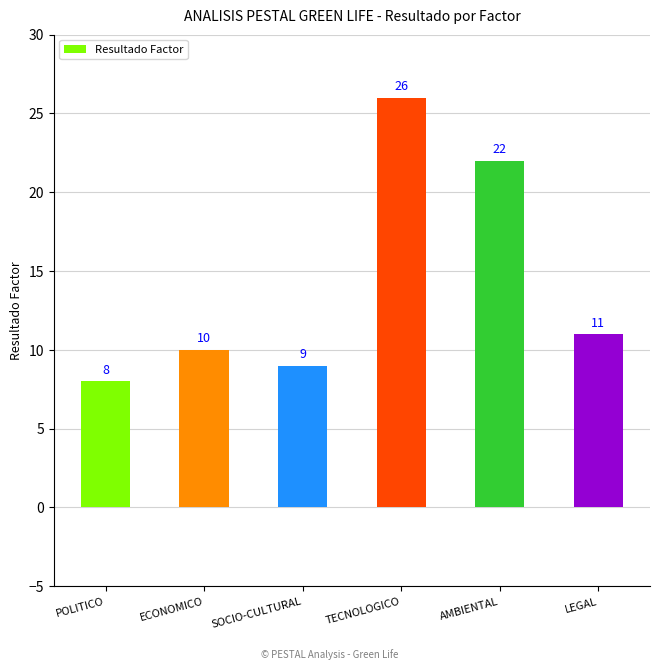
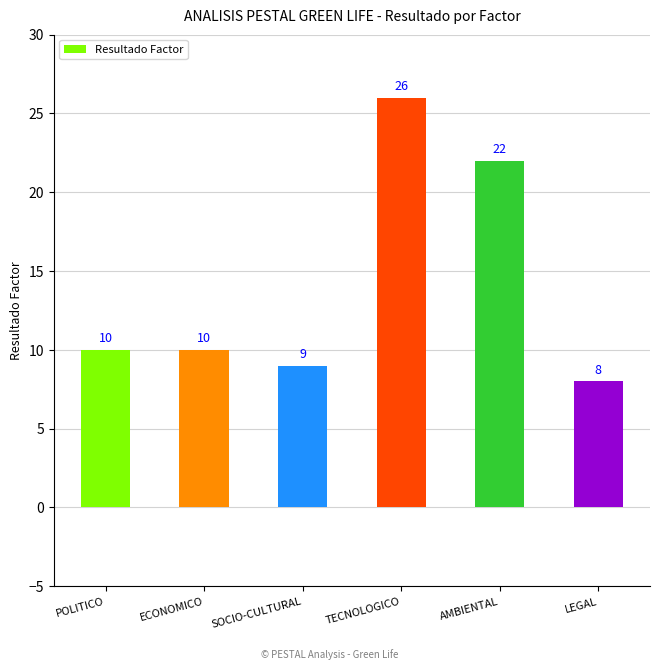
  {
-   "POLITICO": 8,
+   "POLITICO": 10,
    "ECONOMICO": 10,
    "SOCIO-CULTURAL": 9,
    "TECNOLOGICO": 26,
    "AMBIENTAL": 22,
-   "LEGAL": 11
+   "LEGAL": 8
  }
